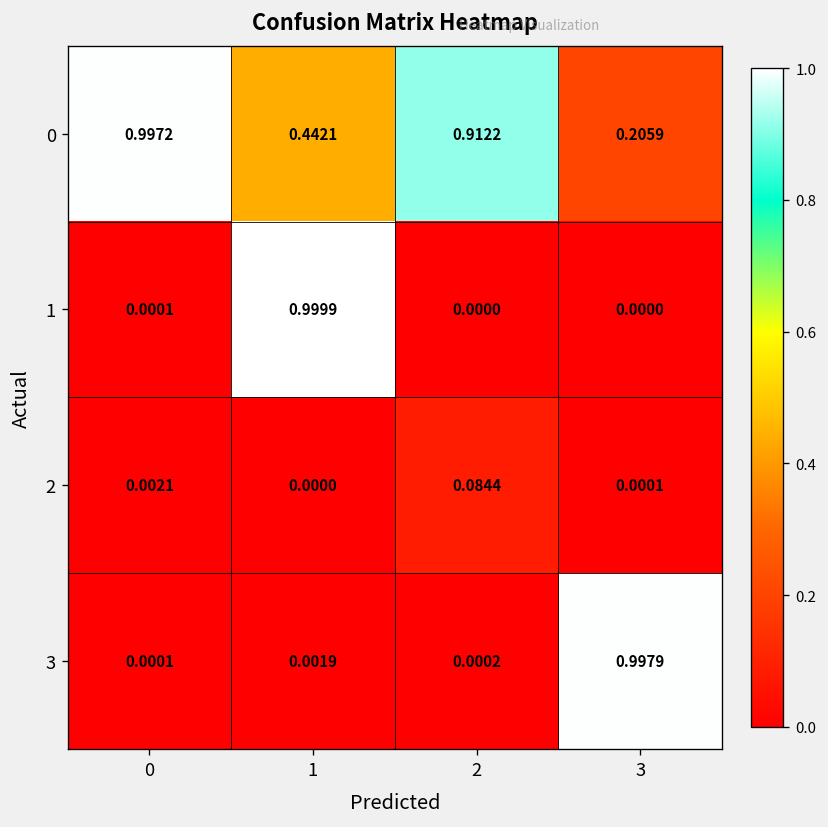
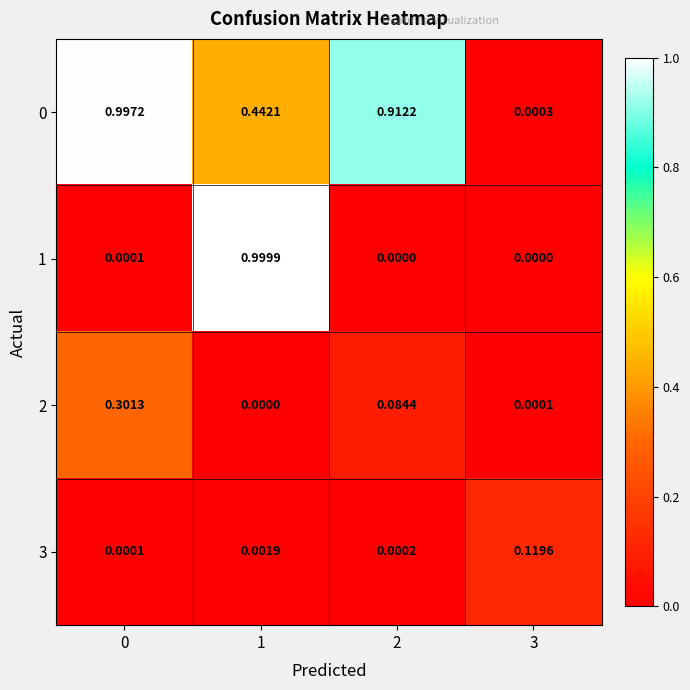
  {
    "0": {
      "0": 0.9972,
      "1": 0.4421,
      "2": 0.9122,
-     "3": 0.2059
+     "3": 0.0003
    },
    "1": {
      "0": 0.0001,
      "1": 0.9999,
      "2": 0.0000,
      "3": 0.0000
    },
    "2": {
-     "0": 0.0021,
+     "0": 0.3013,
      "1": 0.0000,
      "2": 0.0844,
      "3": 0.0001
    },
    "3": {
      "0": 0.0001,
      "1": 0.0019,
      "2": 0.0002,
-     "3": 0.9979
+     "3": 0.1196
    }
  }
